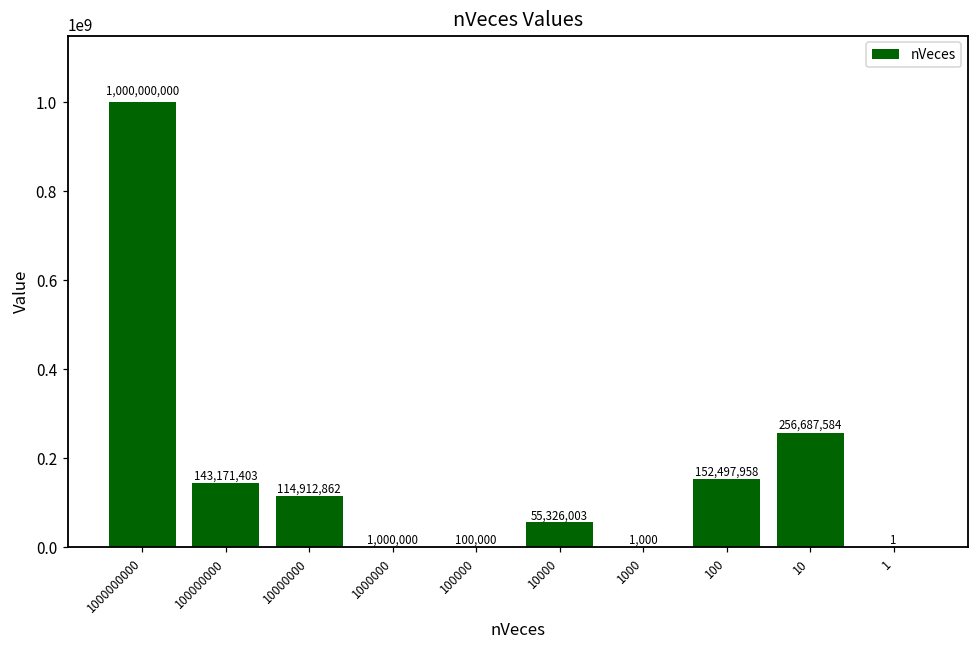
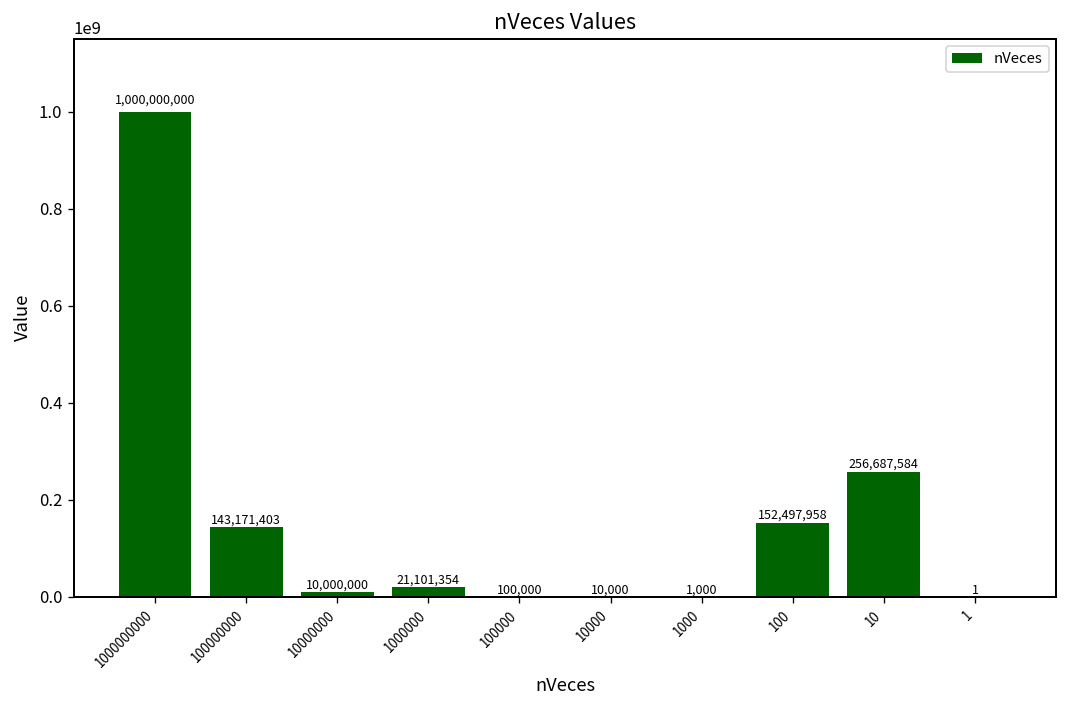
  {
    "1000000000": "1,000,000,000",
    "100000000": "143,171,403",
-   "10000000": "114,912,862",
-   "1000000": "1,000,000",
+   "10000000": "10,000,000",
+   "1000000": "21,101,354",
    "100000": "100,000",
-   "10000": "55,326,003",
+   "10000": "10,000",
    "1000": "1,000",
    "100": "152,497,958",
    "10": "256,687,584",
    "1": "1"
  }
